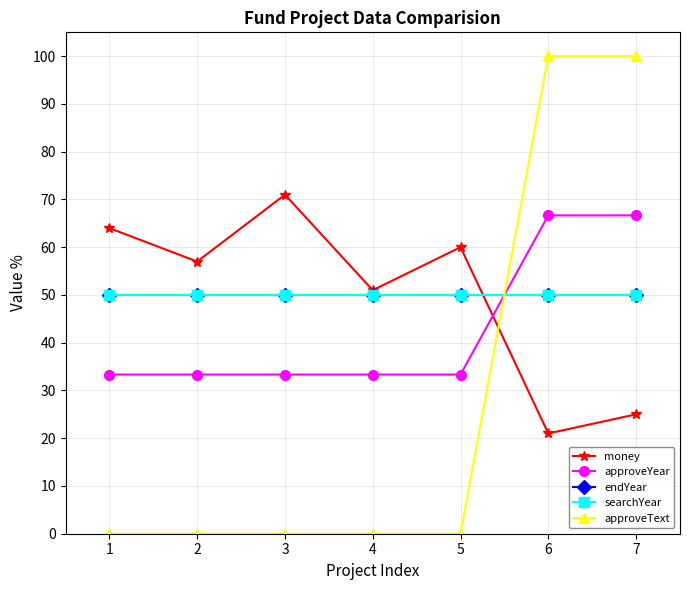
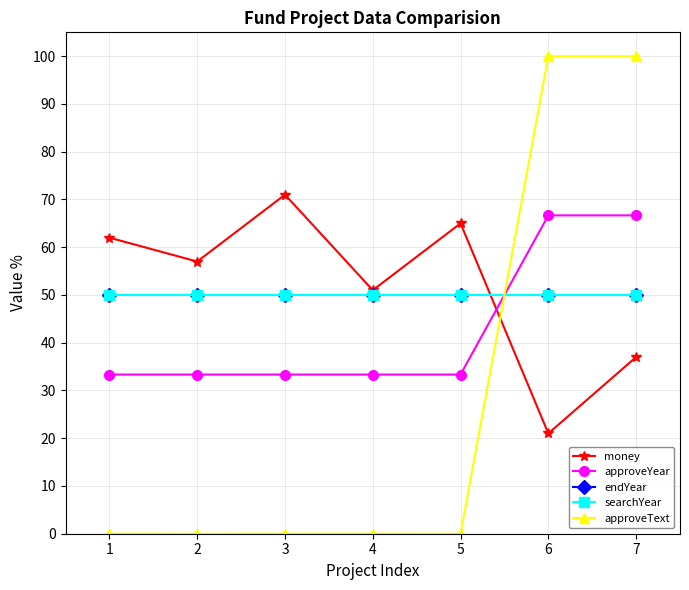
  {
    "money": {
-     "1": 64,
+     "1": 62,
      "2": 57,
      "3": 71,
      "4": 51,
-     "5": 60,
+     "5": 65,
      "6": 21,
-     "7": 25
+     "7": 37
    },
    "approveYear": {
      "1": 33,
      "2": 33,
      "3": 33,
      "4": 33,
      "5": 33,
      "6": 67,
      "7": 67
    },
    "searchYear": {
      "1": 50,
      "2": 50,
      "3": 50,
      "4": 50,
      "5": 50,
      "6": 50,
      "7": 50
    },
    "approveText": {
      "1": 0,
      "2": 0,
      "3": 0,
      "4": 0,
      "5": 0,
      "6": 100,
      "7": 100
    }
  }
